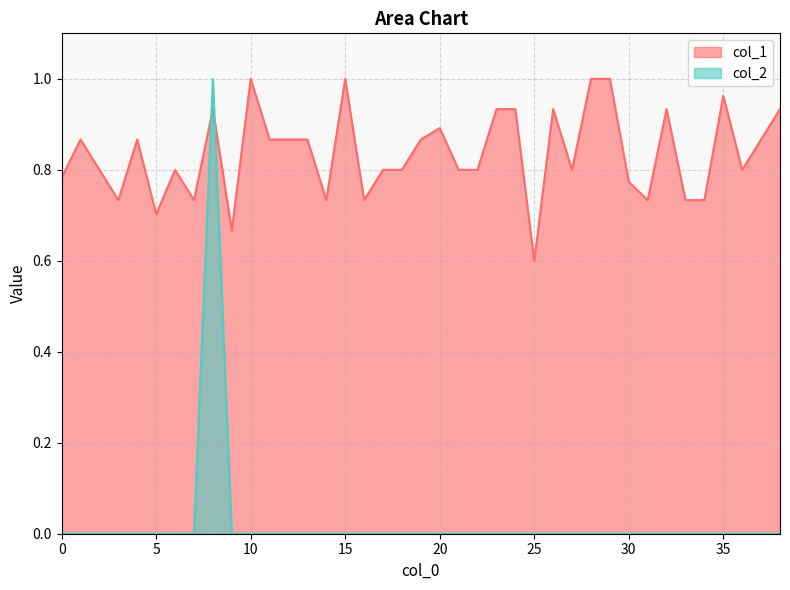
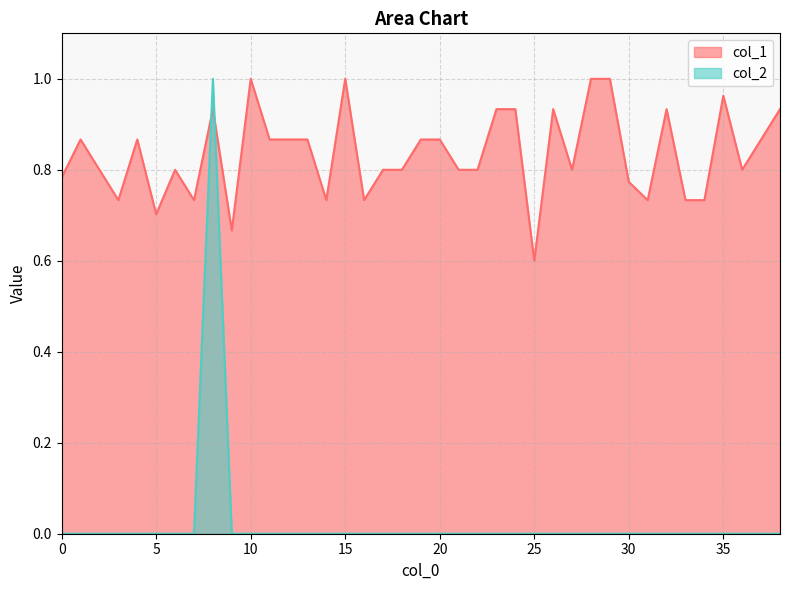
  {
    "col_1": {
      "0": 0.78,
      "5": 0.70,
      "10": 1.00,
      "15": 1.00,
-     "20": 0.89,
+     "20": 0.87,
      "25": 0.60,
      "30": 0.77,
      "35": 0.96
    },
    "col_2": {
      "0": 0.00,
      "5": 0.00,
      "10": 0.00,
      "15": 0.00,
      "20": 0.00,
      "25": 0.00,
      "30": 0.00,
      "35": 0.00
    }
  }
